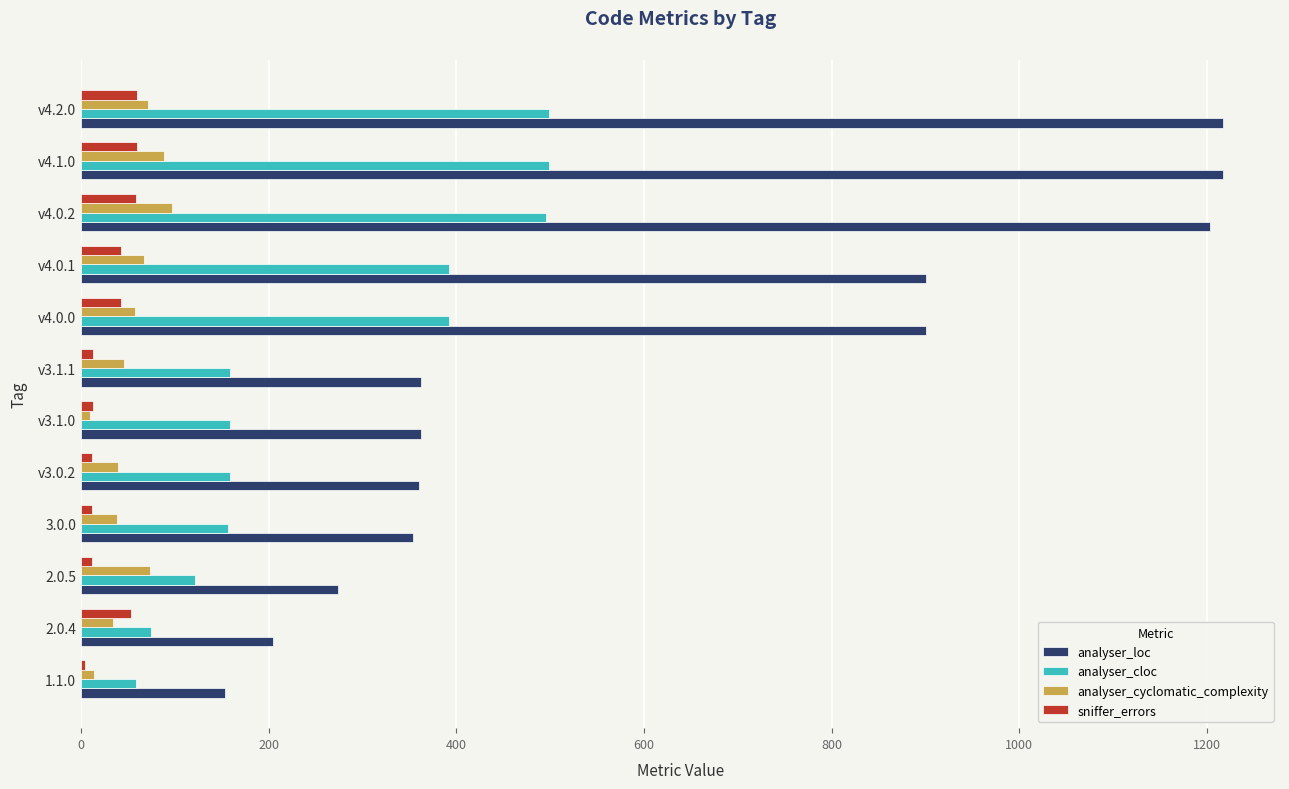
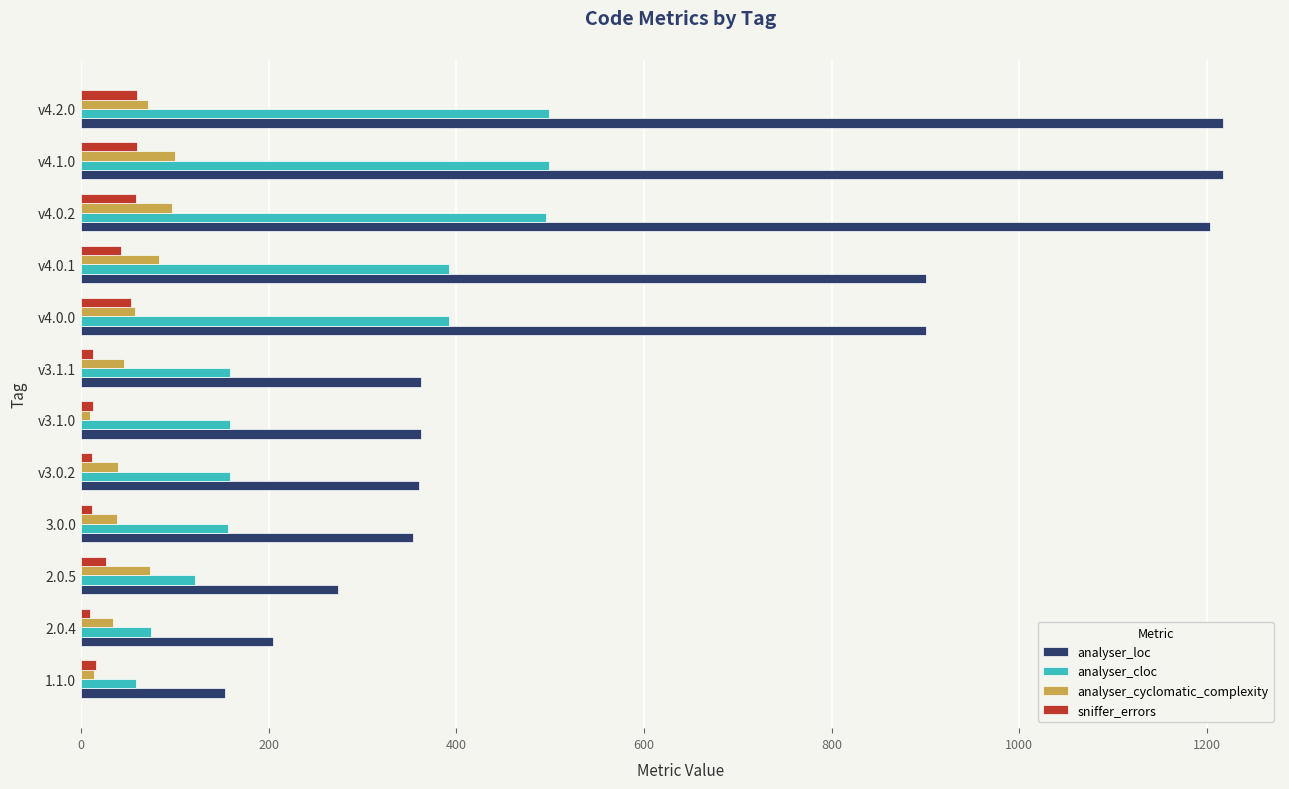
  {
    "analyser_loc": {
      "v4.2.0": 1220,
      "v4.1.0": 1220,
      "v4.0.2": 1200,
      "v4.0.1": 900,
      "v4.0.0": 900,
      "v3.1.1": 360,
      "v3.1.0": 360,
      "v3.0.2": 360,
      "3.0.0": 350,
      "2.0.5": 270,
      "2.0.4": 210,
      "1.1.0": 150
    },
    "analyser_cloc": {
      "v4.2.0": 500,
      "v4.1.0": 500,
      "v4.0.2": 500,
      "v4.0.1": 390,
      "v4.0.0": 390,
      "v3.1.1": 160,
      "v3.1.0": 160,
      "v3.0.2": 160,
      "3.0.0": 160,
      "2.0.5": 120,
      "2.0.4": 70,
      "1.1.0": 60
    },
    "analyser_cyclomatic_complexity": {
      "v4.2.0": 70,
-     "v4.1.0": 90,
+     "v4.1.0": 100,
      "v4.0.2": 100,
-     "v4.0.1": 70,
+     "v4.0.1": 80,
      "v4.0.0": 60,
      "v3.1.1": 50,
      "v3.1.0": 10,
      "v3.0.2": 40,
      "3.0.0": 40,
      "2.0.5": 70,
      "2.0.4": 30,
      "1.1.0": 10
    },
    "sniffer_errors": {
      "v4.2.0": 60,
      "v4.1.0": 60,
      "v4.0.2": 60,
      "v4.0.1": 40,
-     "v4.0.0": 40,
+     "v4.0.0": 50,
      "v3.1.1": 10,
      "v3.1.0": 10,
      "v3.0.2": 10,
      "3.0.0": 10,
-     "2.0.5": 10,
-     "2.0.4": 50,
-     "1.1.0": 0
+     "2.0.5": 30,
+     "2.0.4": 10,
+     "1.1.0": 20
    }
  }
